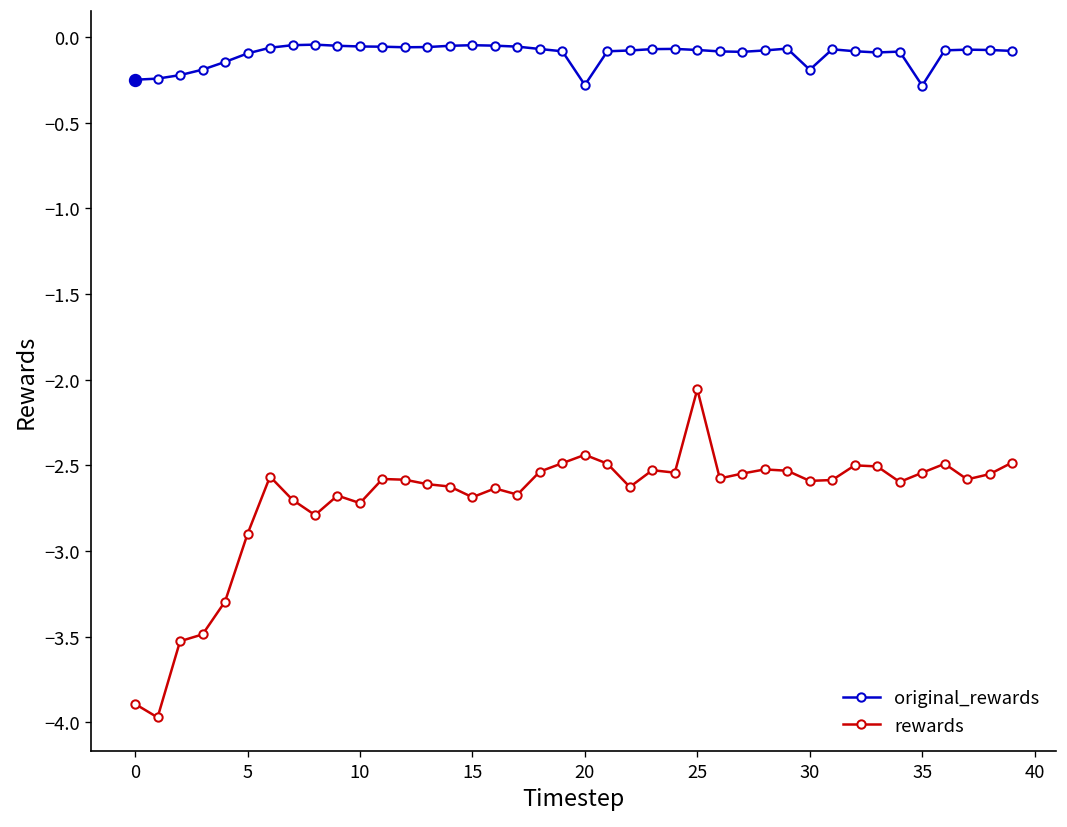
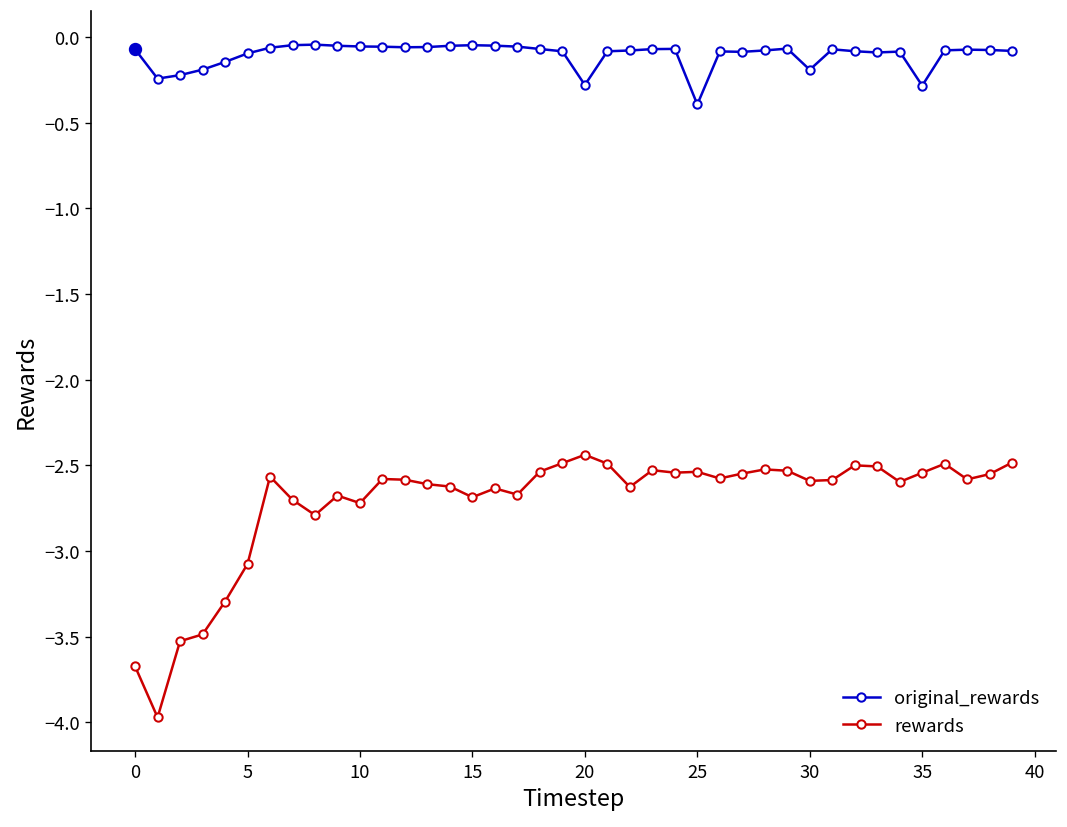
  {
    "original_rewards": {
-     "0": -0.25,
+     "0": -0.07,
      "5": -0.10,
      "10": -0.06,
      "15": -0.05,
      "20": -0.28,
-     "25": -0.08,
+     "25": -0.39,
      "30": -0.19,
      "35": -0.28
    },
    "rewards": {
-     "0": -3.89,
-     "5": -2.90,
+     "0": -3.67,
+     "5": -3.08,
      "10": -2.72,
      "15": -2.69,
      "20": -2.44,
-     "25": -2.06,
+     "25": -2.54,
      "30": -2.59,
      "35": -2.54
    }
  }
